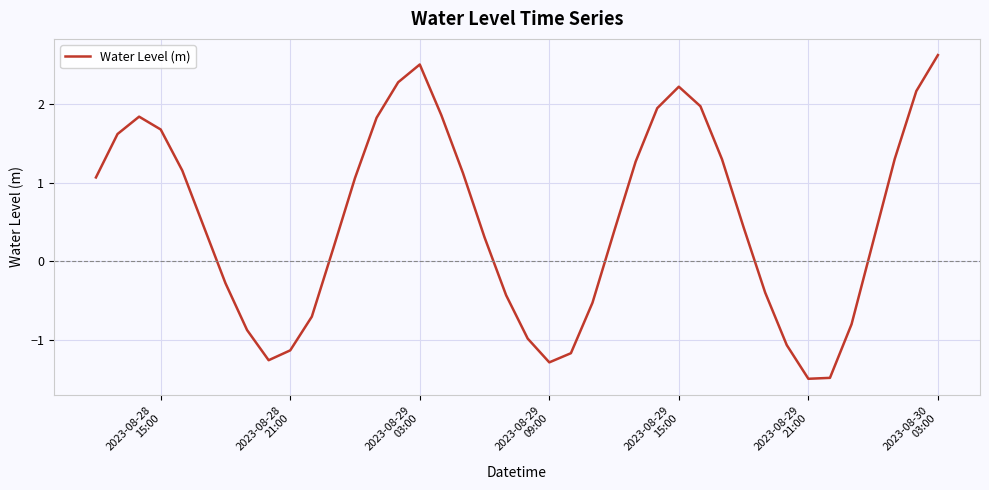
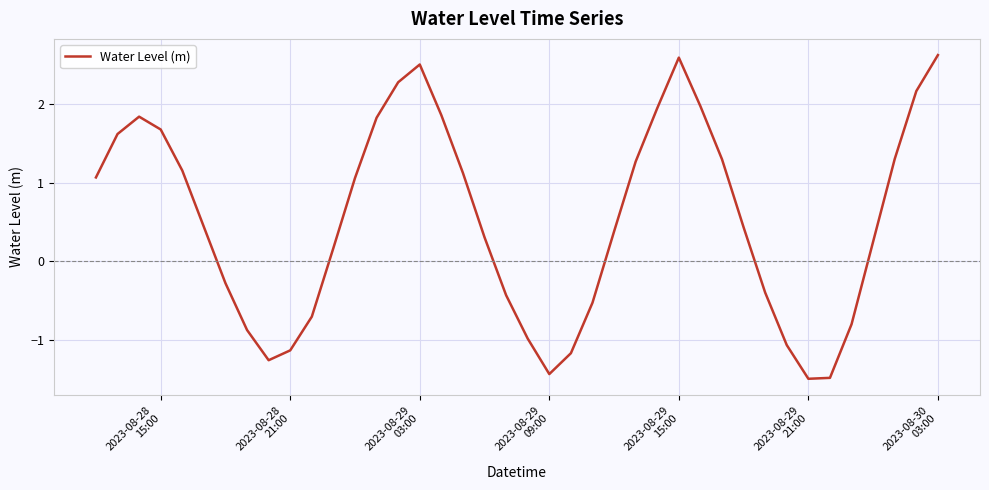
  {
    "2023-08-28 15:00": 1.7,
    "2023-08-28 21:00": -1.1,
    "2023-08-29 03:00": 2.5,
-   "2023-08-29 09:00": -1.3,
-   "2023-08-29 15:00": 2.2,
+   "2023-08-29 09:00": -1.4,
+   "2023-08-29 15:00": 2.6,
    "2023-08-29 21:00": -1.5,
    "2023-08-30 03:00": 2.6
  }
